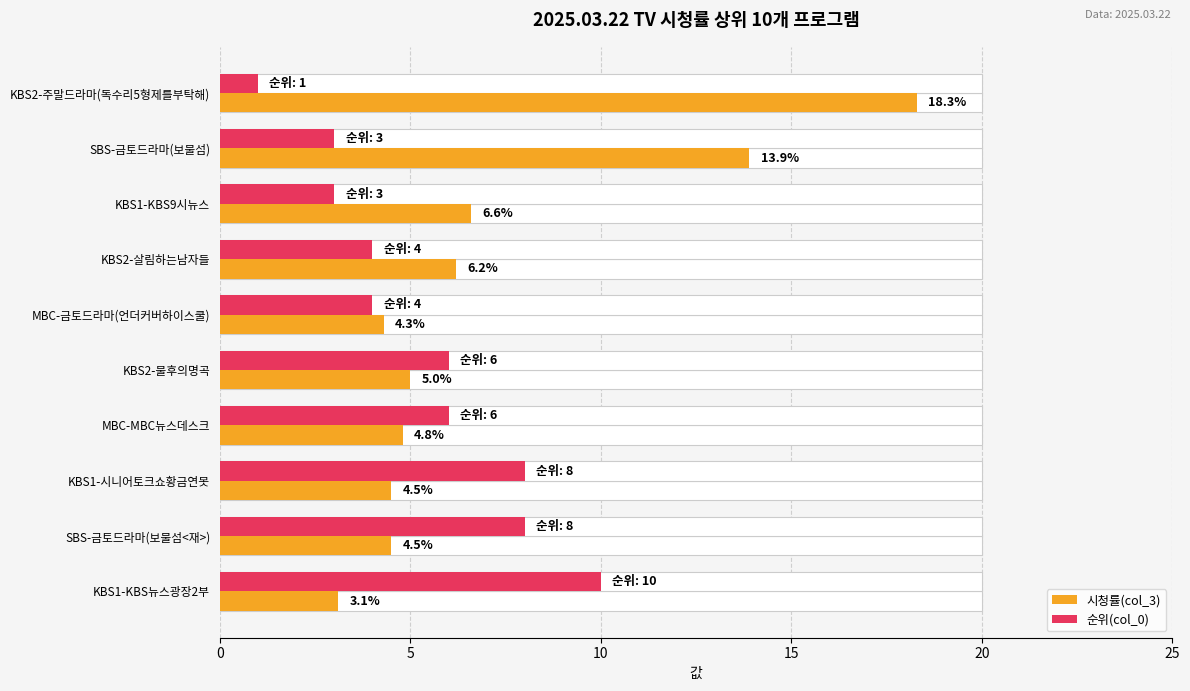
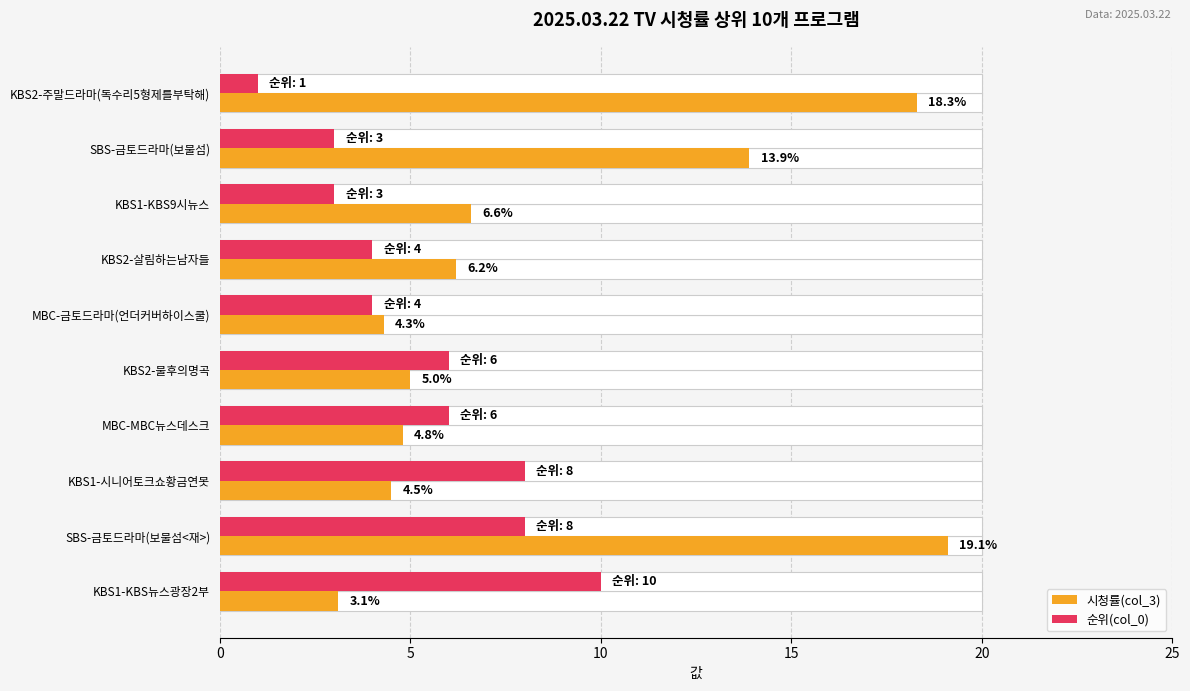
  {
    "시청률(col_3)": {
-     "SBS-금토드라마(보물섬<재>)": "4.5%"
+     "SBS-금토드라마(보물섬<재>)": "19.1%"
    }
  }
